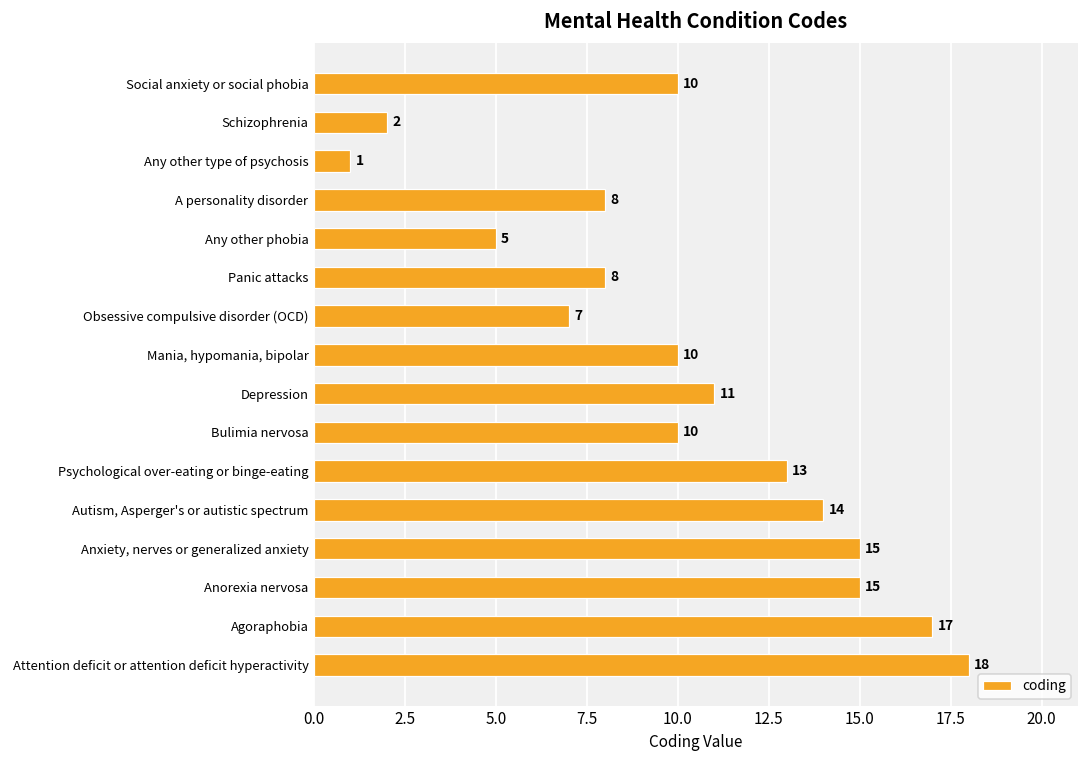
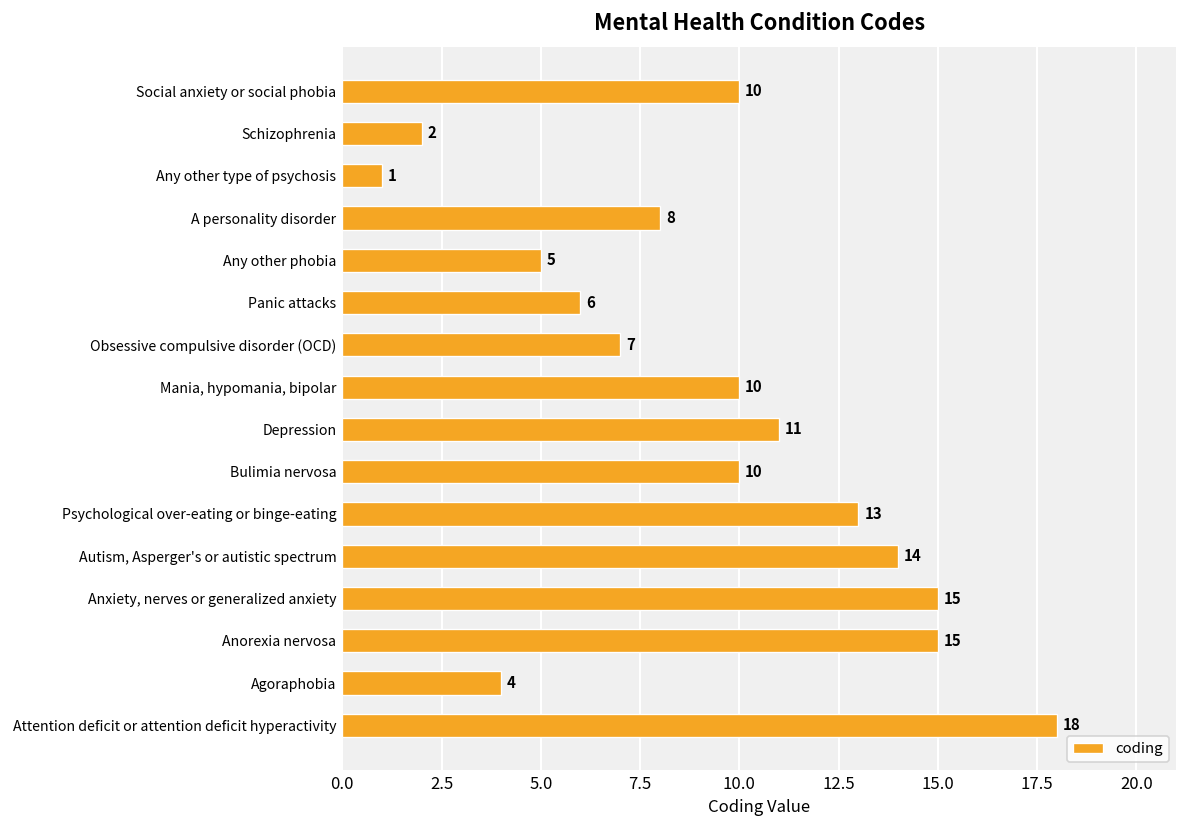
  {
    "Social anxiety or social phobia": 10,
    "Schizophrenia": 2,
    "Any other type of psychosis": 1,
    "A personality disorder": 8,
    "Any other phobia": 5,
-   "Panic attacks": 8,
+   "Panic attacks": 6,
    "Obsessive compulsive disorder (OCD)": 7,
    "Mania, hypomania, bipolar": 10,
    "Depression": 11,
    "Bulimia nervosa": 10,
    "Psychological over-eating or binge-eating": 13,
    "Autism, Asperger's or autistic spectrum": 14,
    "Anxiety, nerves or generalized anxiety": 15,
    "Anorexia nervosa": 15,
-   "Agoraphobia": 17,
+   "Agoraphobia": 4,
    "Attention deficit or attention deficit hyperactivity": 18
  }
